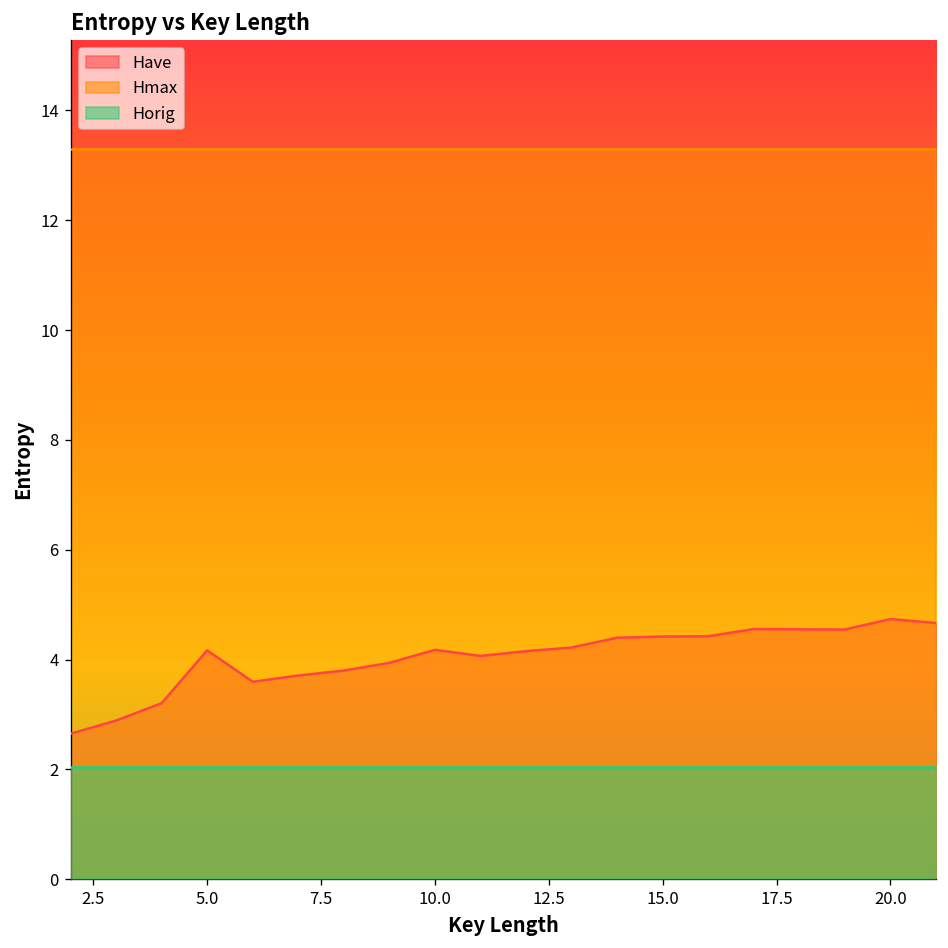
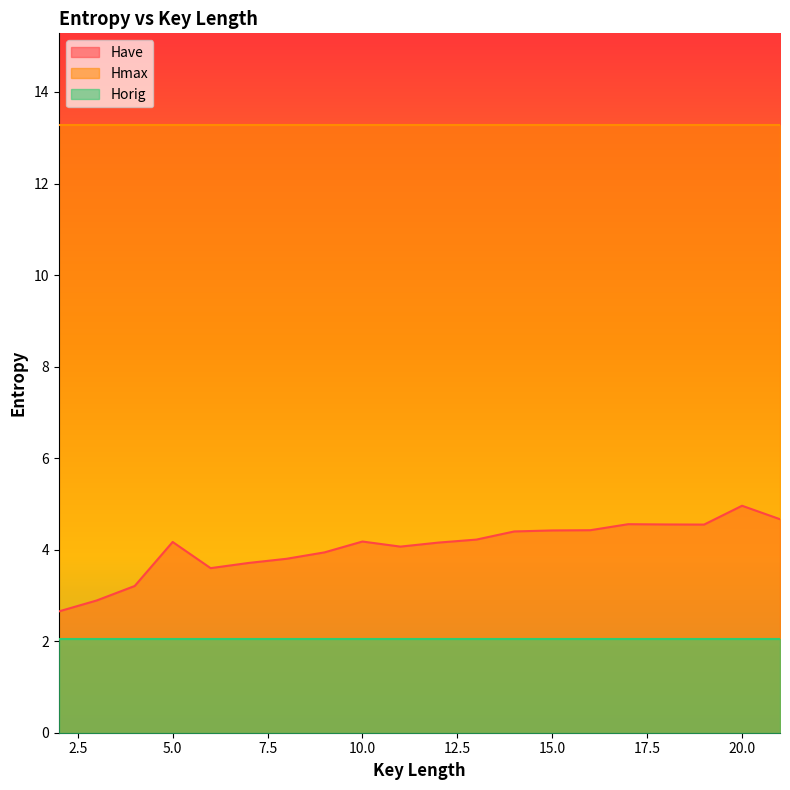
  {
    "Have": {
      "5.0": 4.2,
      "10.0": 4.2,
      "15.0": 4.4,
-     "20.0": 4.7
+     "20.0": 5.0
    },
    "Hmax": {
      "5.0": 13.3,
      "10.0": 13.3,
      "15.0": 13.3,
      "20.0": 13.3
    },
    "Horig": {
      "5.0": 2.0,
      "10.0": 2.0,
      "15.0": 2.0,
      "20.0": 2.0
    }
  }
